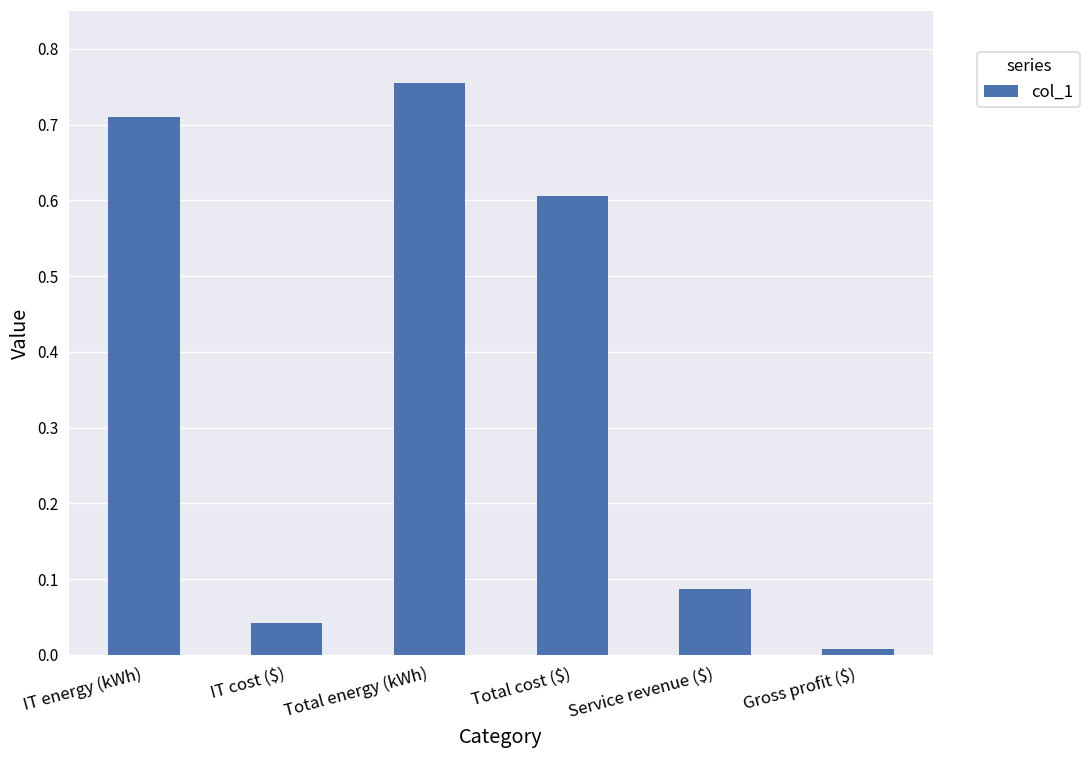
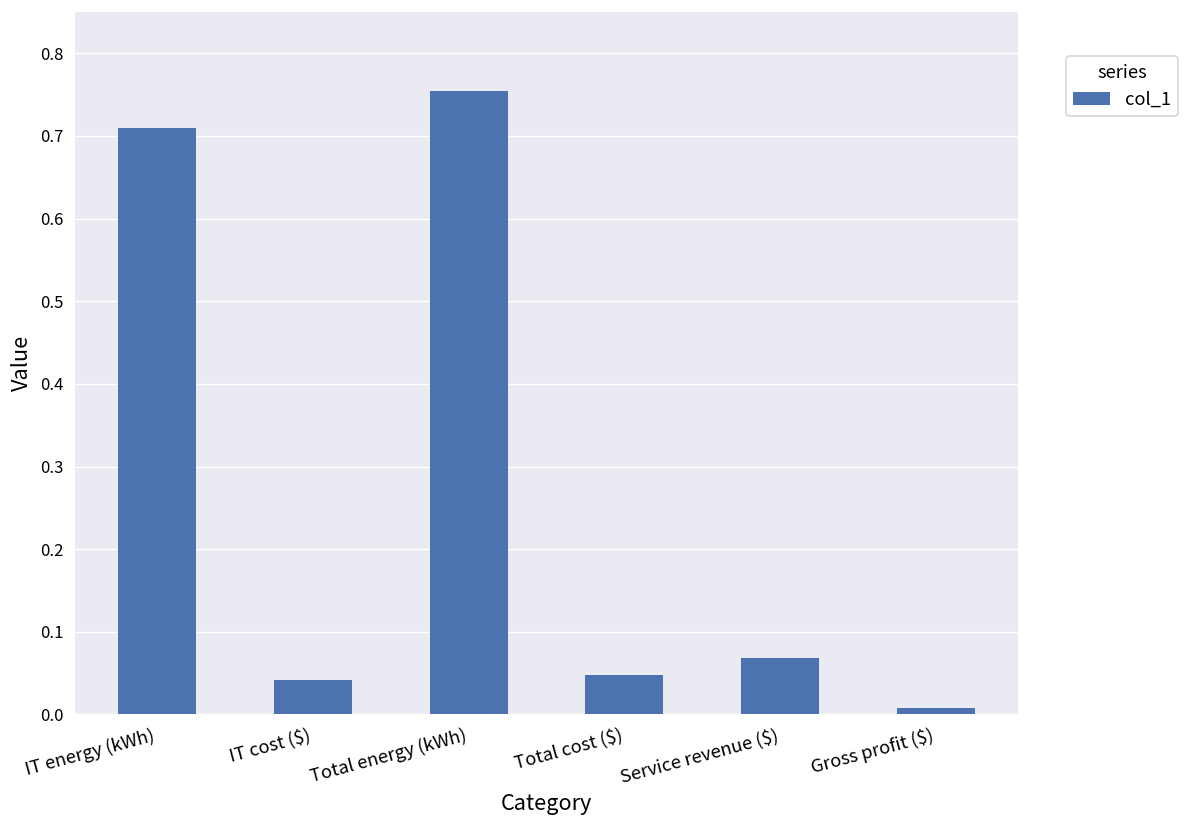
  {
    "IT energy (kWh)": 0.71,
    "IT cost ($)": 0.04,
    "Total energy (kWh)": 0.75,
-   "Total cost ($)": 0.61,
-   "Service revenue ($)": 0.09,
+   "Total cost ($)": 0.05,
+   "Service revenue ($)": 0.07,
    "Gross profit ($)": 0.01
  }
